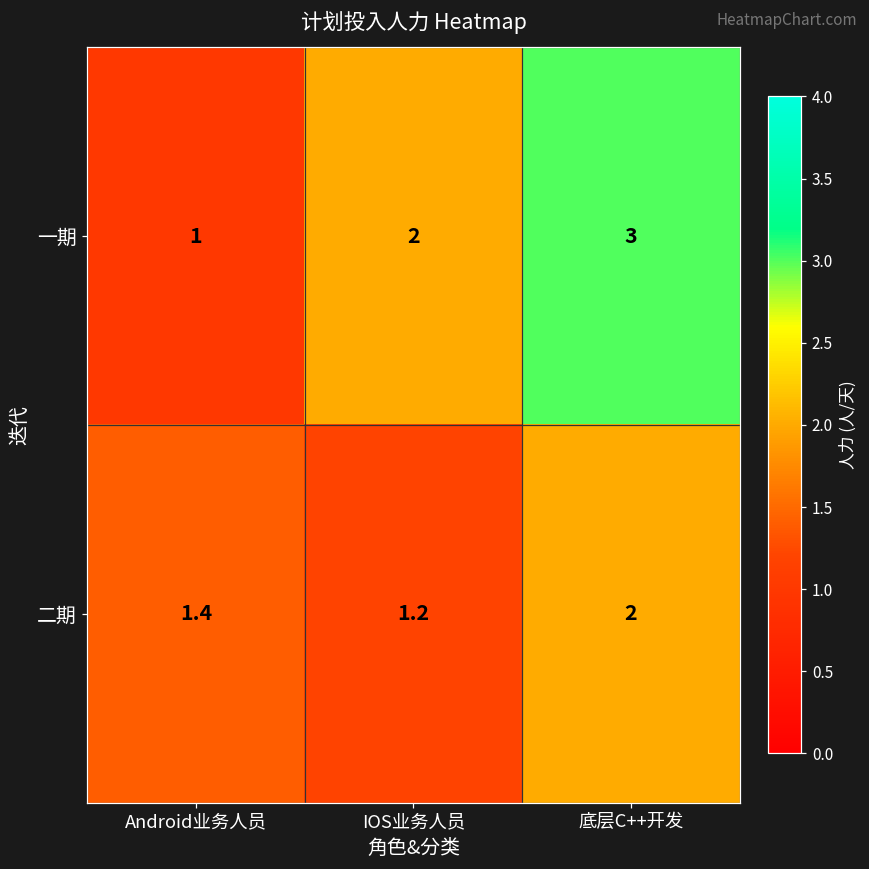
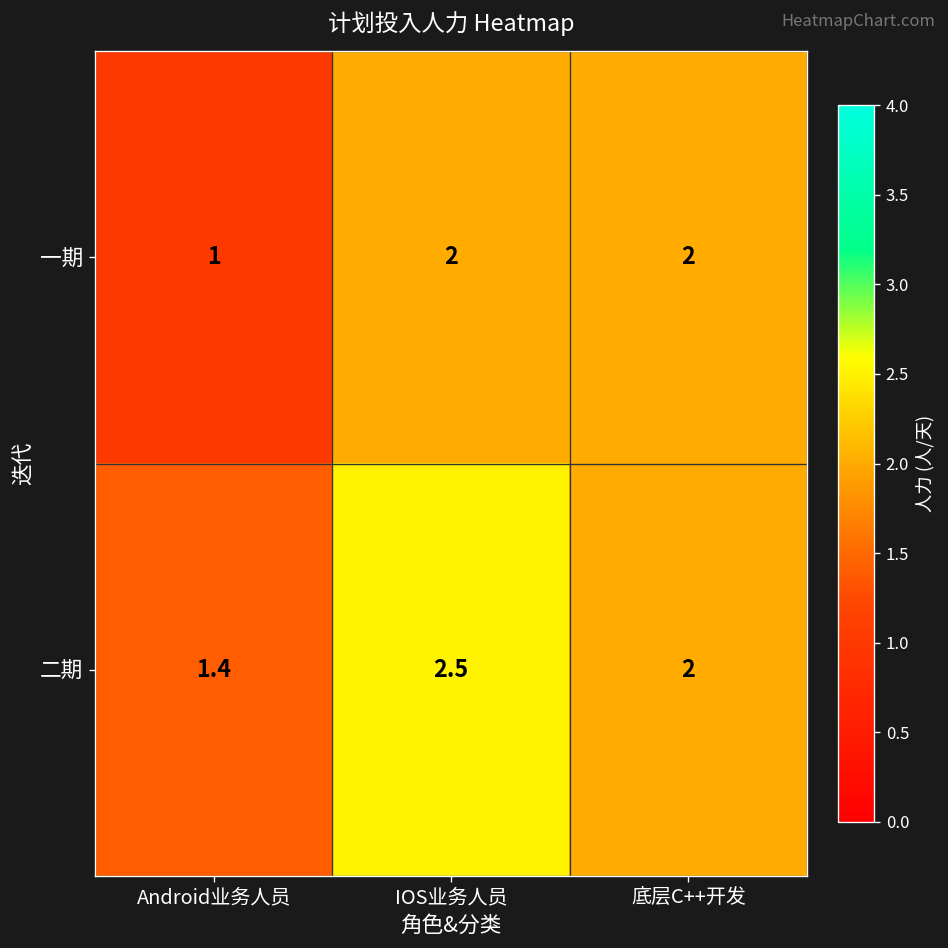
  {
    "一期": {
      "Android业务人员": 1,
      "IOS业务人员": 2,
-     "底层C++开发": 3
+     "底层C++开发": 2
    },
    "二期": {
      "Android业务人员": 1.4,
-     "IOS业务人员": 1.2,
+     "IOS业务人员": 2.5,
      "底层C++开发": 2
    }
  }
